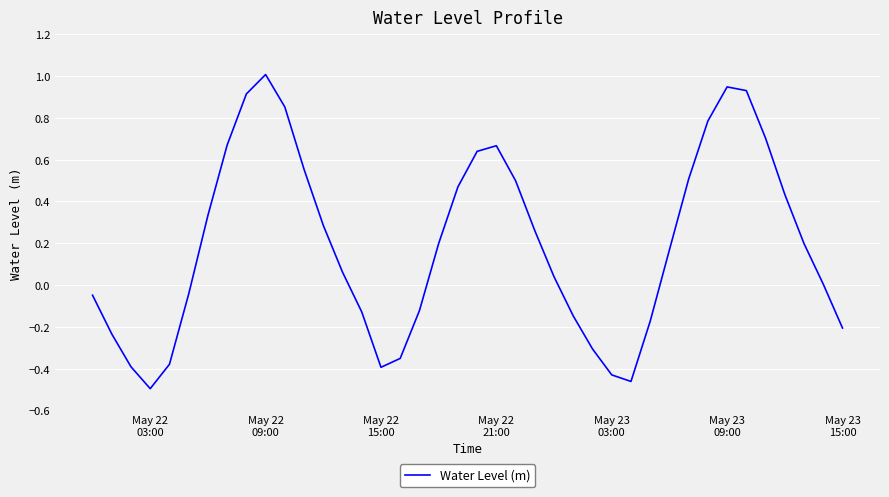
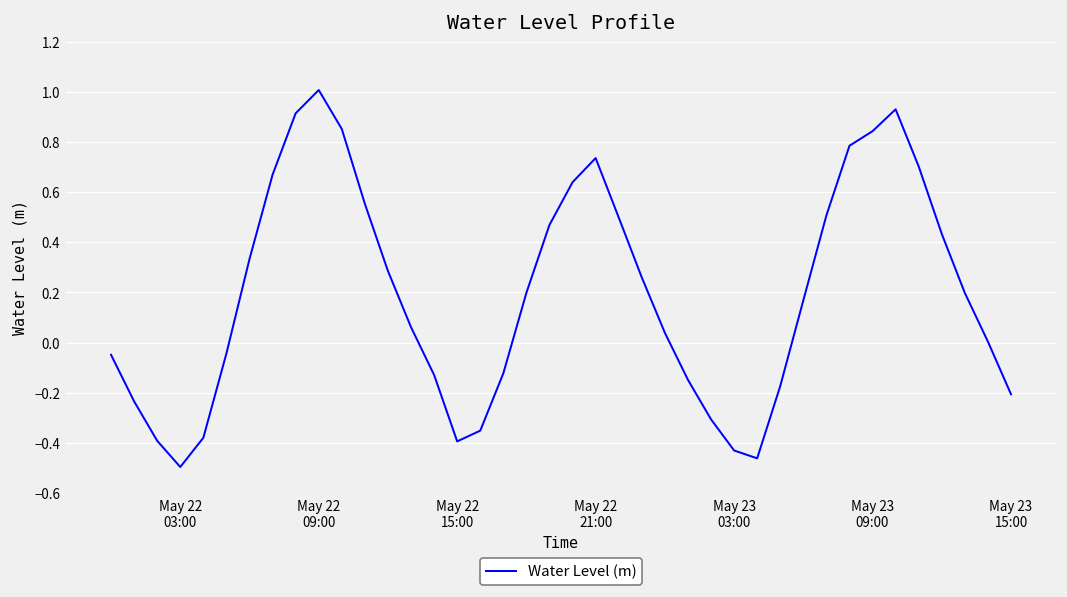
  {
    "May 22 03:00": -0.50,
    "May 22 09:00": 1.01,
    "May 22 15:00": -0.39,
-   "May 22 21:00": 0.67,
+   "May 22 21:00": 0.74,
    "May 23 03:00": -0.43,
-   "May 23 09:00": 0.95,
+   "May 23 09:00": 0.84,
    "May 23 15:00": -0.21
  }
